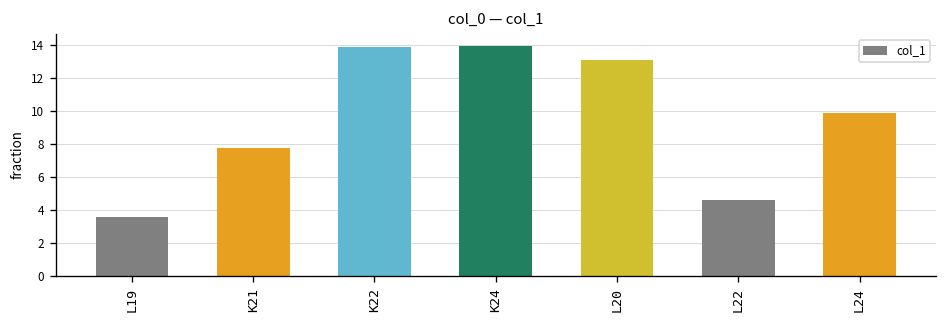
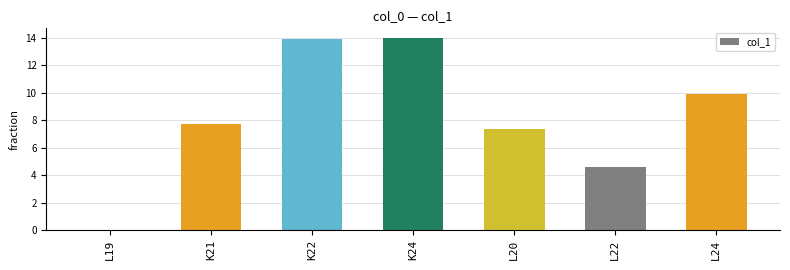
  {
-   "L19": 3.6,
+   "L19": 0.0,
    "K21": 7.7,
    "K22": 13.9,
    "K24": 14.0,
-   "L20": 13.1,
+   "L20": 7.4,
    "L22": 4.6,
    "L24": 9.9
  }
